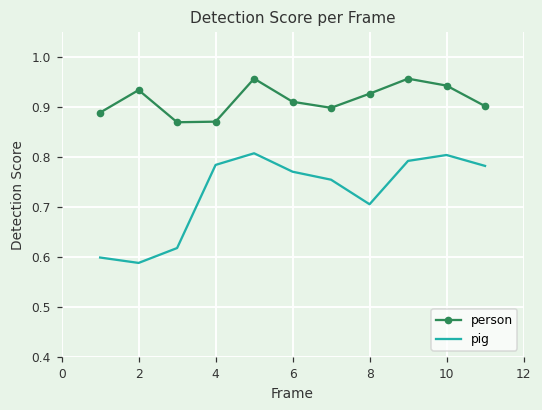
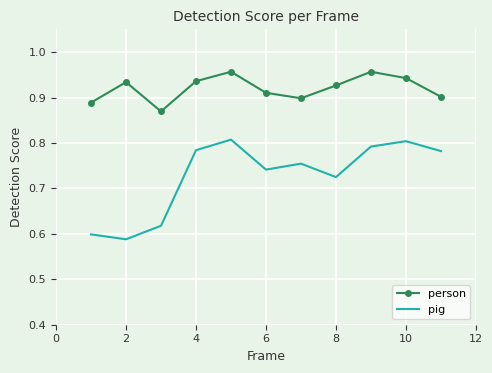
  {
    "person": {
      "2": 0.93,
-     "4": 0.87,
+     "4": 0.94,
      "6": 0.91,
      "8": 0.93,
      "10": 0.94
    },
    "pig": {
      "2": 0.59,
      "4": 0.78,
-     "6": 0.77,
-     "8": 0.71,
+     "6": 0.74,
+     "8": 0.72,
      "10": 0.80
    }
  }
